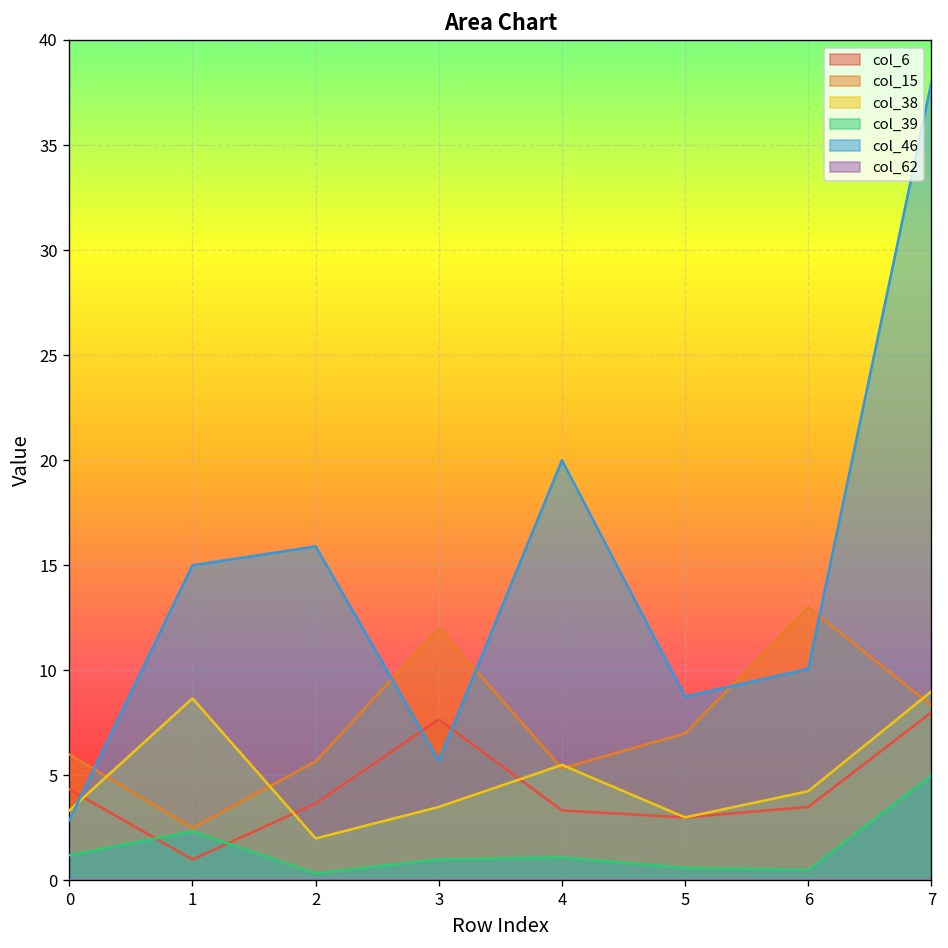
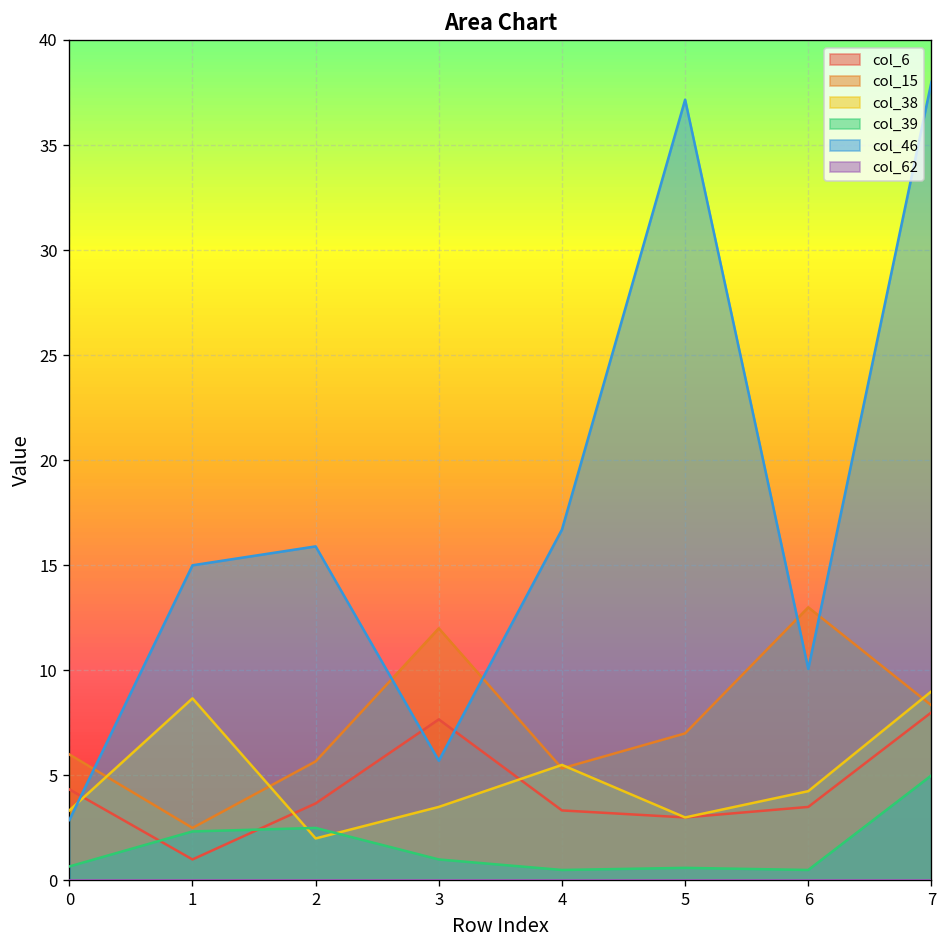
  {
    "col_39": {
-     "0": 1.2,
+     "0": 0.7,
      "1": 2.3,
-     "2": 0.3,
+     "2": 2.5,
      "3": 1.0,
-     "4": 1.1,
+     "4": 0.5,
      "5": 0.6,
      "6": 0.5,
      "7": 5.0
    },
    "col_46": {
      "0": 2.9,
      "1": 15.0,
      "2": 15.9,
      "3": 5.7,
-     "4": 20.0,
-     "5": 8.8,
+     "4": 16.7,
+     "5": 37.2,
      "6": 10.1,
      "7": 38.0
    },
    "col_62": {
      "0": 0.0,
      "1": 0.0,
      "2": 0.0,
      "3": 0.0,
      "4": 0.0,
      "5": 0.0,
      "6": 0.0,
      "7": 0.0
    }
  }
